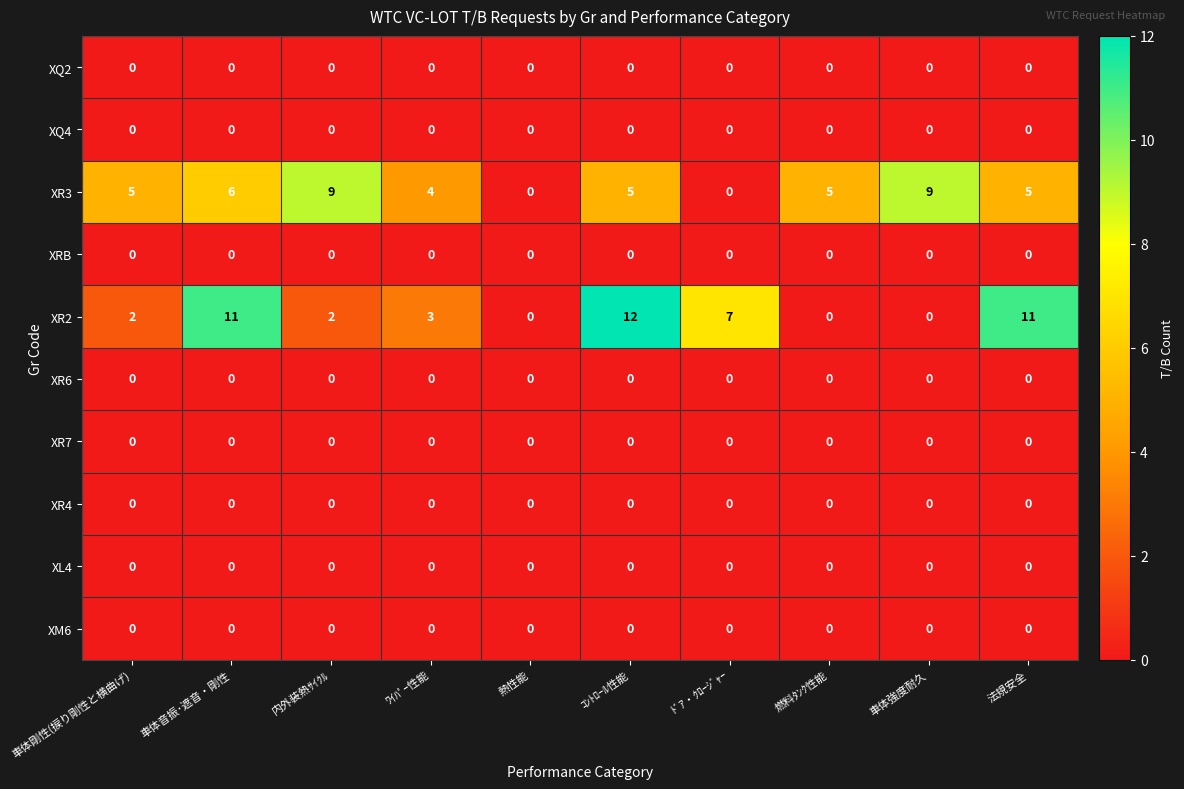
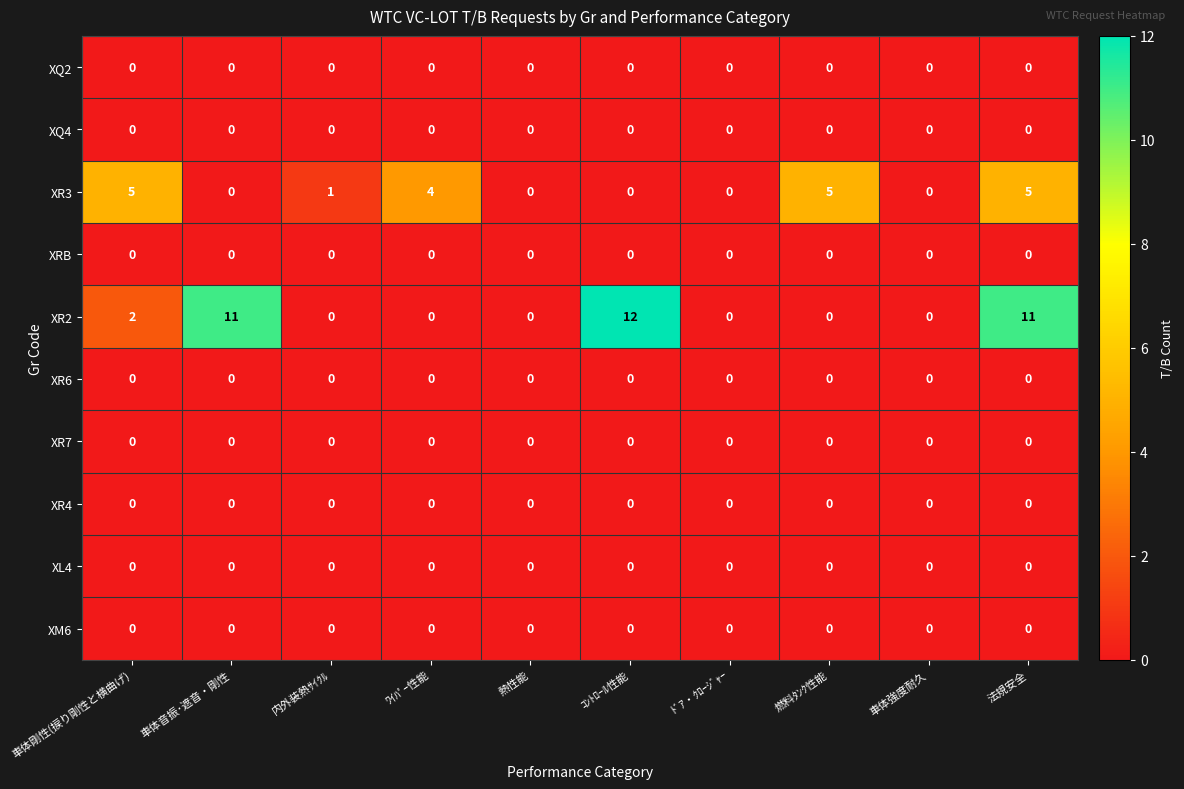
  {
    "XQ2": {
      "車体剛性(捩り剛性と横曲げ)": 0,
      "車体音振･遮音・剛性": 0,
      "内外装熱ｻｲｸﾙ": 0,
      "ﾜｲﾊﾟｰ性能": 0,
      "熱性能": 0,
      "ｺﾝﾄﾛｰﾙ性能": 0,
      "ﾄﾞｱ・ｸﾛｰｼﾞｬｰ": 0,
      "燃料ﾀﾝｸ性能": 0,
      "車体強度耐久": 0,
      "法規安全": 0
    },
    "XQ4": {
      "車体剛性(捩り剛性と横曲げ)": 0,
      "車体音振･遮音・剛性": 0,
      "内外装熱ｻｲｸﾙ": 0,
      "ﾜｲﾊﾟｰ性能": 0,
      "熱性能": 0,
      "ｺﾝﾄﾛｰﾙ性能": 0,
      "ﾄﾞｱ・ｸﾛｰｼﾞｬｰ": 0,
      "燃料ﾀﾝｸ性能": 0,
      "車体強度耐久": 0,
      "法規安全": 0
    },
    "XR3": {
      "車体剛性(捩り剛性と横曲げ)": 5,
-     "車体音振･遮音・剛性": 6,
-     "内外装熱ｻｲｸﾙ": 9,
+     "車体音振･遮音・剛性": 0,
+     "内外装熱ｻｲｸﾙ": 1,
      "ﾜｲﾊﾟｰ性能": 4,
      "熱性能": 0,
-     "ｺﾝﾄﾛｰﾙ性能": 5,
+     "ｺﾝﾄﾛｰﾙ性能": 0,
      "ﾄﾞｱ・ｸﾛｰｼﾞｬｰ": 0,
      "燃料ﾀﾝｸ性能": 5,
-     "車体強度耐久": 9,
+     "車体強度耐久": 0,
      "法規安全": 5
    },
    "XRB": {
      "車体剛性(捩り剛性と横曲げ)": 0,
      "車体音振･遮音・剛性": 0,
      "内外装熱ｻｲｸﾙ": 0,
      "ﾜｲﾊﾟｰ性能": 0,
      "熱性能": 0,
      "ｺﾝﾄﾛｰﾙ性能": 0,
      "ﾄﾞｱ・ｸﾛｰｼﾞｬｰ": 0,
      "燃料ﾀﾝｸ性能": 0,
      "車体強度耐久": 0,
      "法規安全": 0
    },
    "XR2": {
      "車体剛性(捩り剛性と横曲げ)": 2,
      "車体音振･遮音・剛性": 11,
-     "内外装熱ｻｲｸﾙ": 2,
-     "ﾜｲﾊﾟｰ性能": 3,
+     "内外装熱ｻｲｸﾙ": 0,
+     "ﾜｲﾊﾟｰ性能": 0,
      "熱性能": 0,
      "ｺﾝﾄﾛｰﾙ性能": 12,
-     "ﾄﾞｱ・ｸﾛｰｼﾞｬｰ": 7,
+     "ﾄﾞｱ・ｸﾛｰｼﾞｬｰ": 0,
      "燃料ﾀﾝｸ性能": 0,
      "車体強度耐久": 0,
      "法規安全": 11
    },
    "XR6": {
      "車体剛性(捩り剛性と横曲げ)": 0,
      "車体音振･遮音・剛性": 0,
      "内外装熱ｻｲｸﾙ": 0,
      "ﾜｲﾊﾟｰ性能": 0,
      "熱性能": 0,
      "ｺﾝﾄﾛｰﾙ性能": 0,
      "ﾄﾞｱ・ｸﾛｰｼﾞｬｰ": 0,
      "燃料ﾀﾝｸ性能": 0,
      "車体強度耐久": 0,
      "法規安全": 0
    },
    "XR7": {
      "車体剛性(捩り剛性と横曲げ)": 0,
      "車体音振･遮音・剛性": 0,
      "内外装熱ｻｲｸﾙ": 0,
      "ﾜｲﾊﾟｰ性能": 0,
      "熱性能": 0,
      "ｺﾝﾄﾛｰﾙ性能": 0,
      "ﾄﾞｱ・ｸﾛｰｼﾞｬｰ": 0,
      "燃料ﾀﾝｸ性能": 0,
      "車体強度耐久": 0,
      "法規安全": 0
    },
    "XR4": {
      "車体剛性(捩り剛性と横曲げ)": 0,
      "車体音振･遮音・剛性": 0,
      "内外装熱ｻｲｸﾙ": 0,
      "ﾜｲﾊﾟｰ性能": 0,
      "熱性能": 0,
      "ｺﾝﾄﾛｰﾙ性能": 0,
      "ﾄﾞｱ・ｸﾛｰｼﾞｬｰ": 0,
      "燃料ﾀﾝｸ性能": 0,
      "車体強度耐久": 0,
      "法規安全": 0
    },
    "XL4": {
      "車体剛性(捩り剛性と横曲げ)": 0,
      "車体音振･遮音・剛性": 0,
      "内外装熱ｻｲｸﾙ": 0,
      "ﾜｲﾊﾟｰ性能": 0,
      "熱性能": 0,
      "ｺﾝﾄﾛｰﾙ性能": 0,
      "ﾄﾞｱ・ｸﾛｰｼﾞｬｰ": 0,
      "燃料ﾀﾝｸ性能": 0,
      "車体強度耐久": 0,
      "法規安全": 0
    },
    "XM6": {
      "車体剛性(捩り剛性と横曲げ)": 0,
      "車体音振･遮音・剛性": 0,
      "内外装熱ｻｲｸﾙ": 0,
      "ﾜｲﾊﾟｰ性能": 0,
      "熱性能": 0,
      "ｺﾝﾄﾛｰﾙ性能": 0,
      "ﾄﾞｱ・ｸﾛｰｼﾞｬｰ": 0,
      "燃料ﾀﾝｸ性能": 0,
      "車体強度耐久": 0,
      "法規安全": 0
    }
  }
